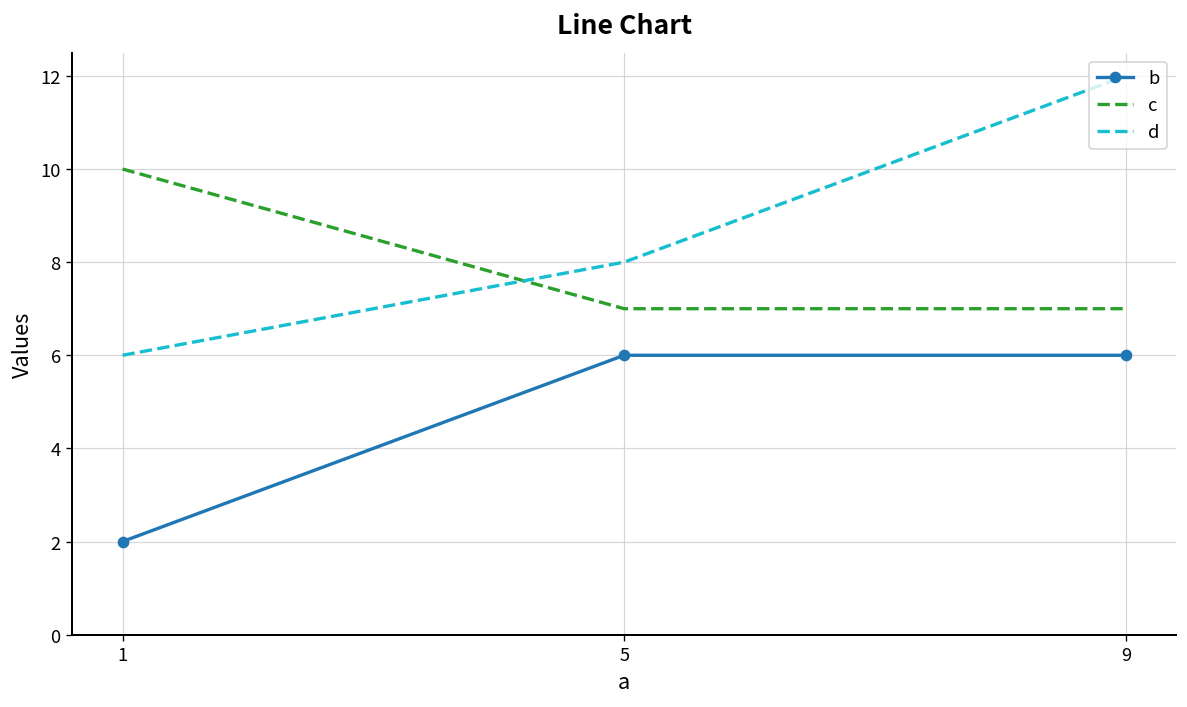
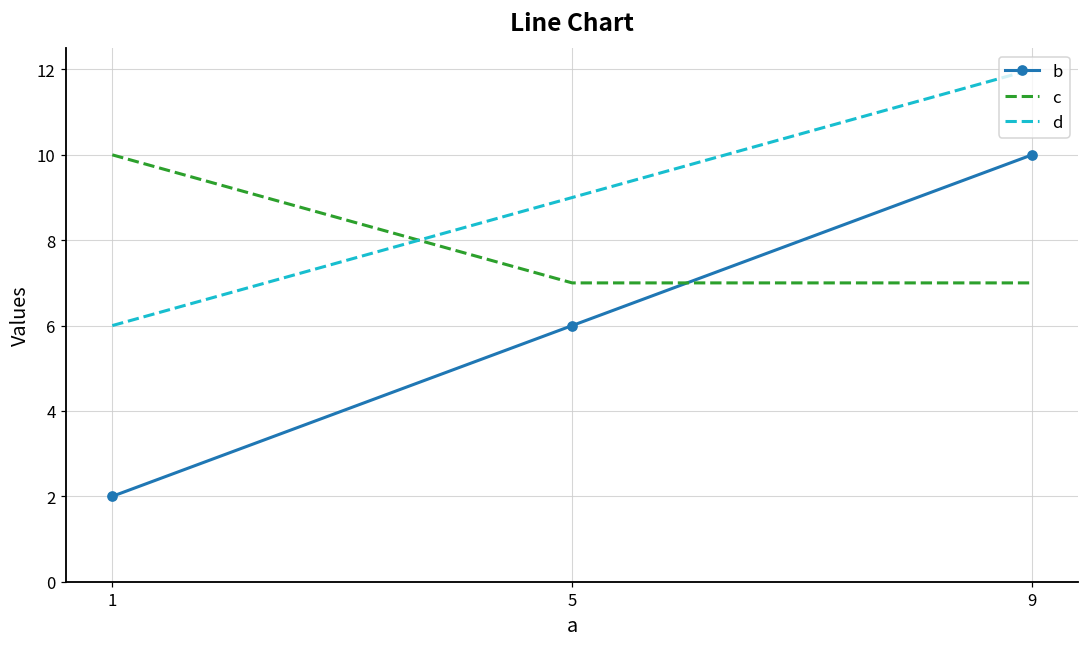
  {
    "b": {
      "1": 2,
      "5": 6,
-     "9": 6
+     "9": 10
    },
    "c": {
      "1": 10,
      "5": 7,
      "9": 7
    },
    "d": {
      "1": 6,
-     "5": 8
+     "5": 9
    }
  }
